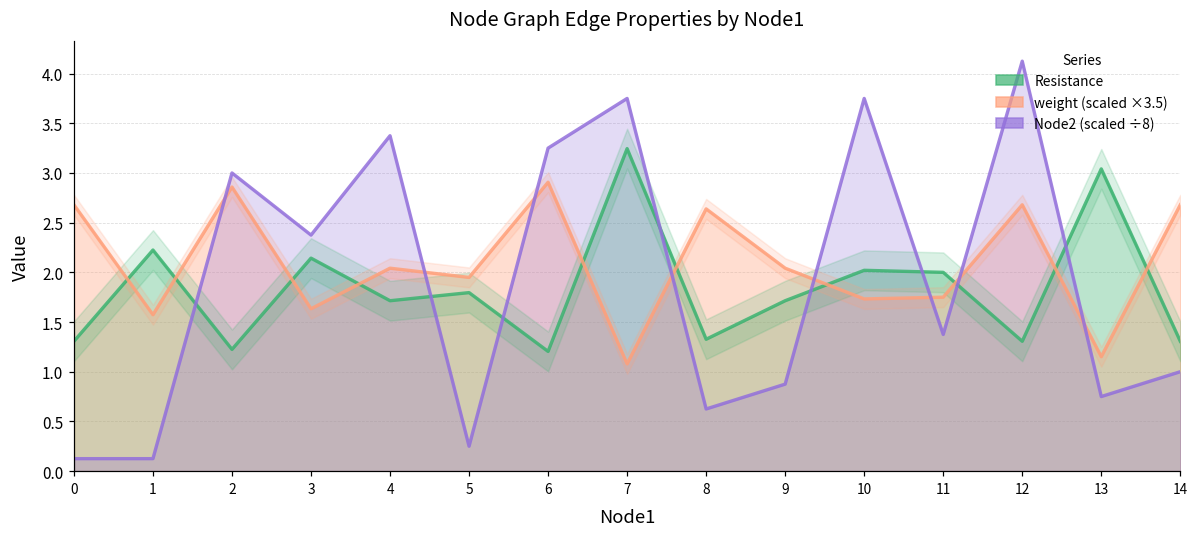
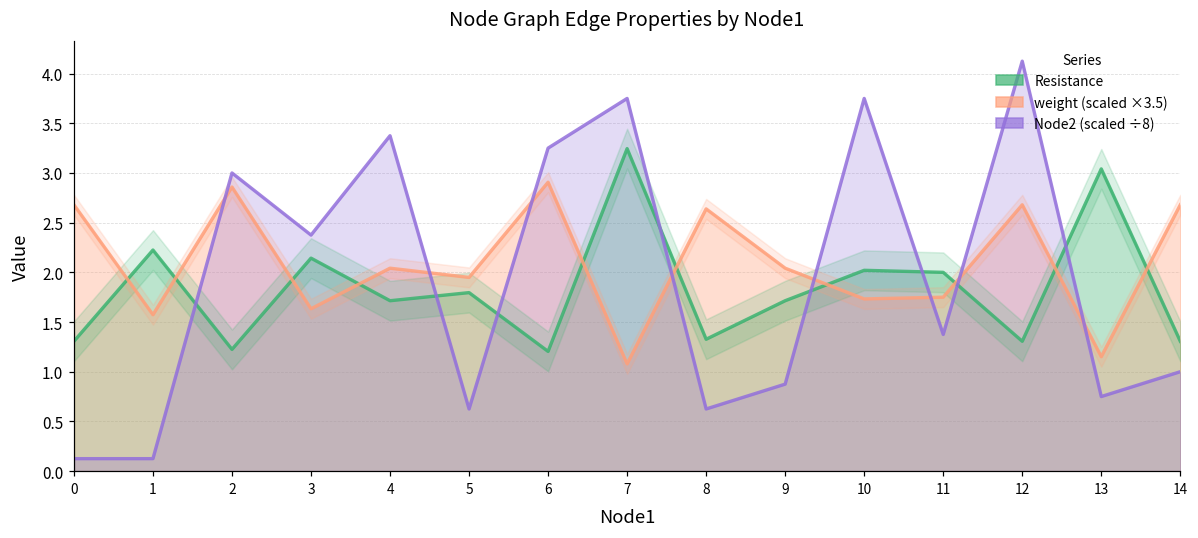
  {
    "Node2 (scaled ÷8)": {
      "0": 0.1,
      "1": 0.1,
      "2": 3.0,
      "3": 2.4,
      "4": 3.4,
-     "5": 0.3,
+     "5": 0.6,
      "6": 3.3,
      "7": 3.8,
      "8": 0.6,
      "9": 0.9,
      "10": 3.8,
      "11": 1.4,
      "12": 4.1,
      "13": 0.8,
      "14": 1.0
    }
  }
